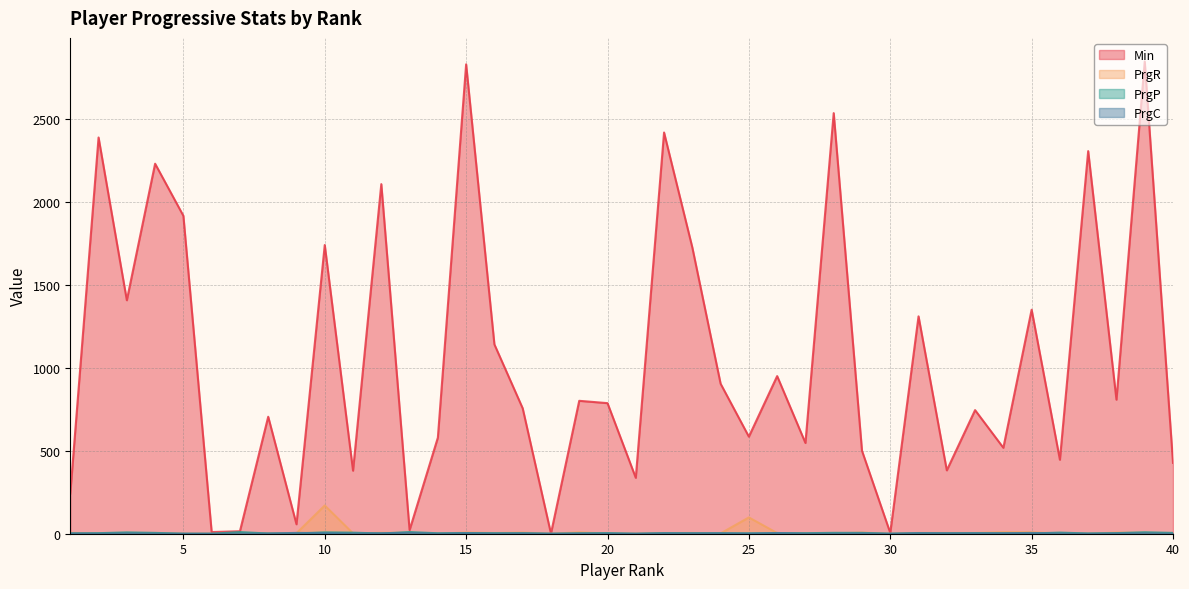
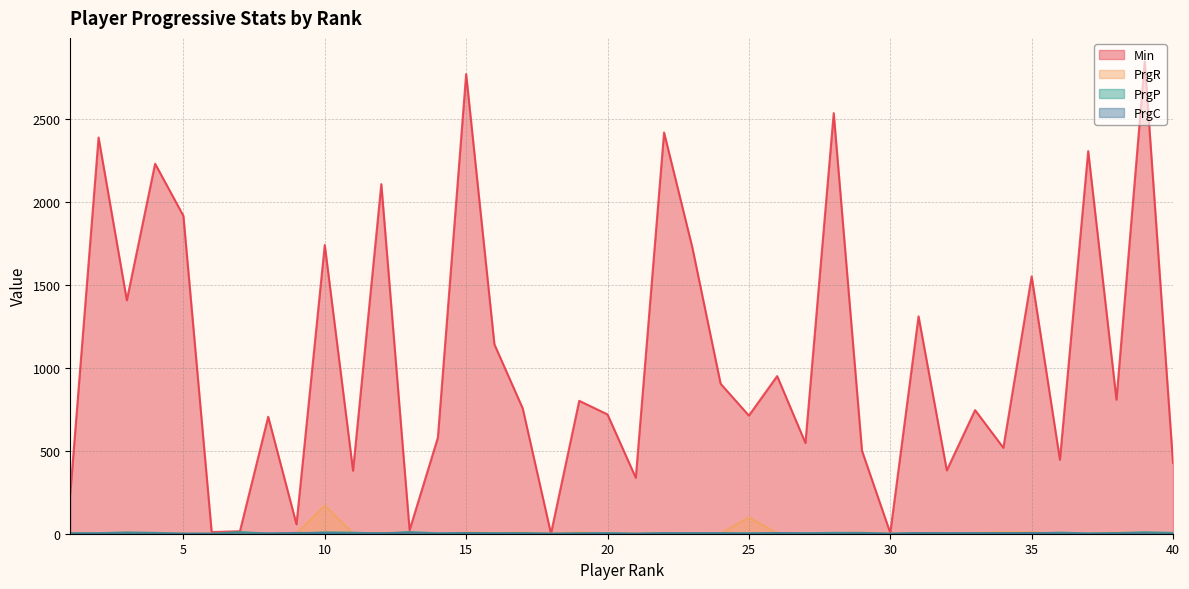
  {
    "Min": {
      "5": 1920,
      "10": 1740,
-     "15": 2830,
-     "20": 790,
-     "25": 590,
-     "35": 1350,
+     "15": 2770,
+     "20": 720,
+     "25": 710,
+     "35": 1550,
      "40": 430
    },
    "PrgR": {
      "10": 170,
      "25": 100
    }
  }
